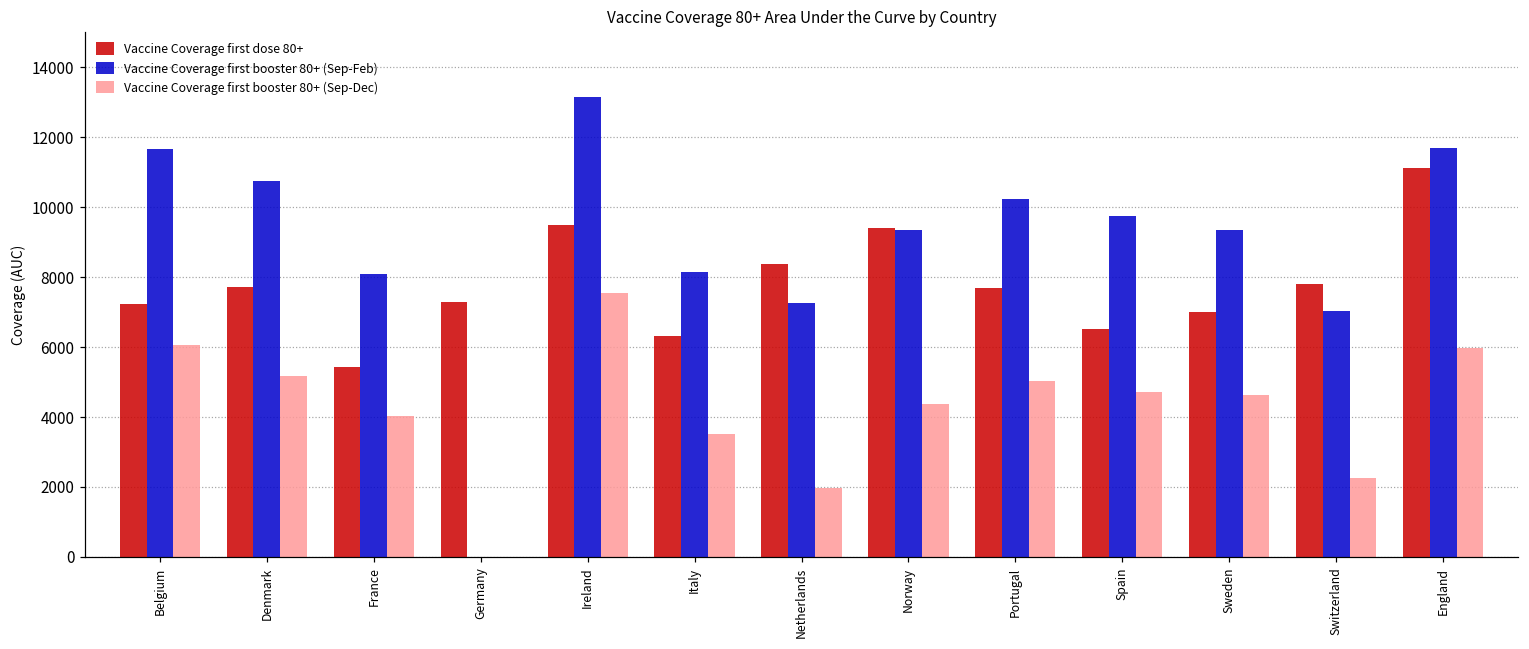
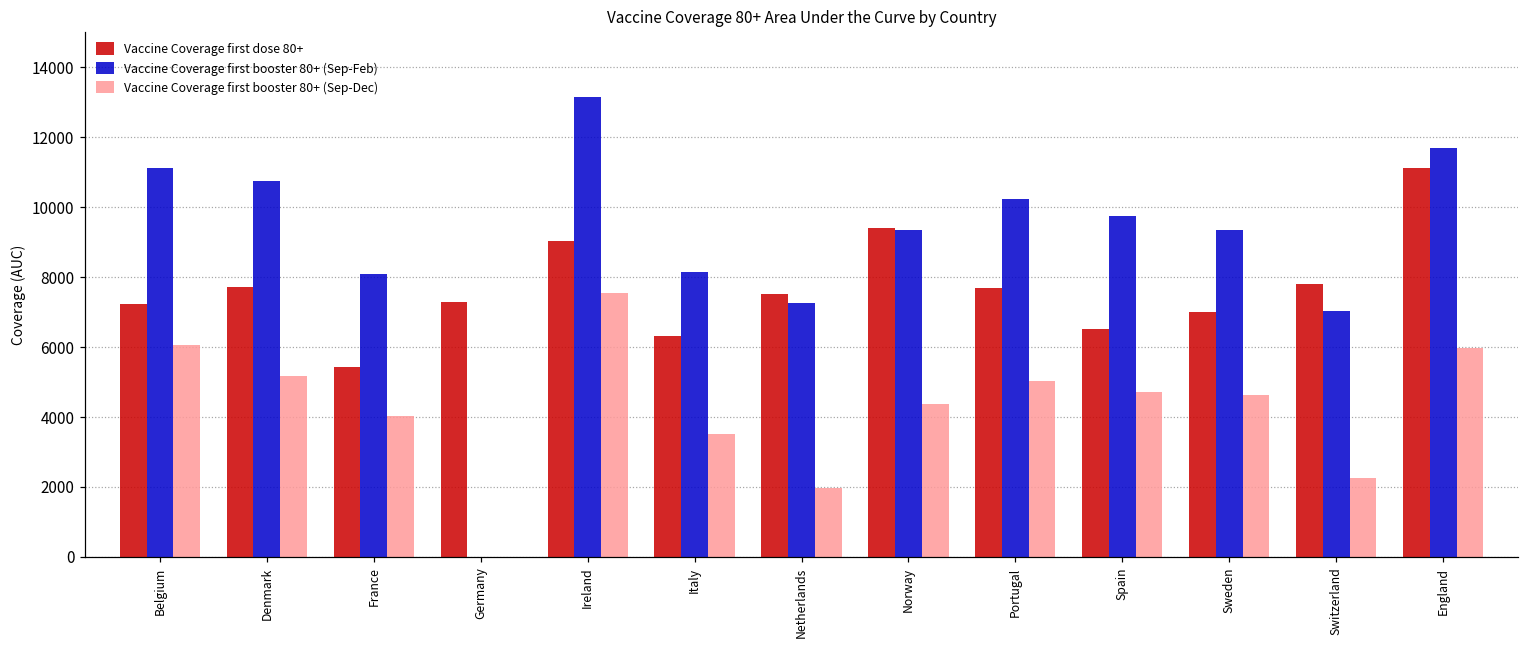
  {
    "Vaccine Coverage first dose 80+": {
      "Belgium": 7200,
      "Denmark": 7700,
      "France": 5400,
      "Germany": 7300,
-     "Ireland": 9500,
+     "Ireland": 9000,
      "Italy": 6300,
-     "Netherlands": 8400,
+     "Netherlands": 7500,
      "Norway": 9400,
      "Portugal": 7700,
      "Spain": 6500,
      "Sweden": 7000,
      "Switzerland": 7800,
      "England": 11100
    },
    "Vaccine Coverage first booster 80+ (Sep-Feb)": {
-     "Belgium": 11700,
+     "Belgium": 11100,
      "Denmark": 10800,
      "France": 8100,
      "Germany": 0,
      "Ireland": 13100,
      "Italy": 8200,
      "Netherlands": 7300,
      "Norway": 9400,
      "Portugal": 10200,
      "Spain": 9800,
      "Sweden": 9300,
      "Switzerland": 7000,
      "England": 11700
    },
    "Vaccine Coverage first booster 80+ (Sep-Dec)": {
      "Belgium": 6100,
      "Denmark": 5200,
      "France": 4000,
      "Germany": 0,
      "Ireland": 7500,
      "Italy": 3500,
      "Netherlands": 2000,
      "Norway": 4400,
      "Portugal": 5000,
      "Spain": 4700,
      "Sweden": 4600,
      "Switzerland": 2200,
      "England": 6000
    }
  }
